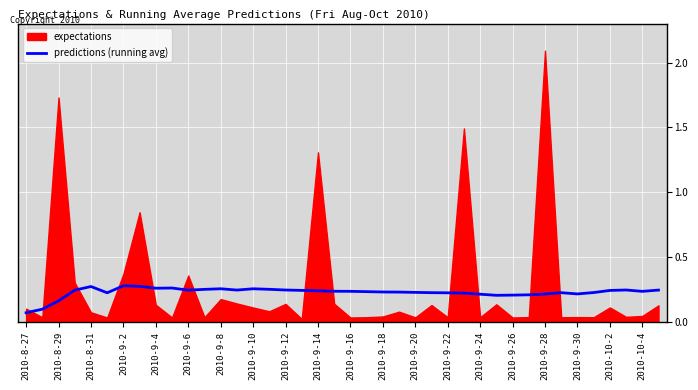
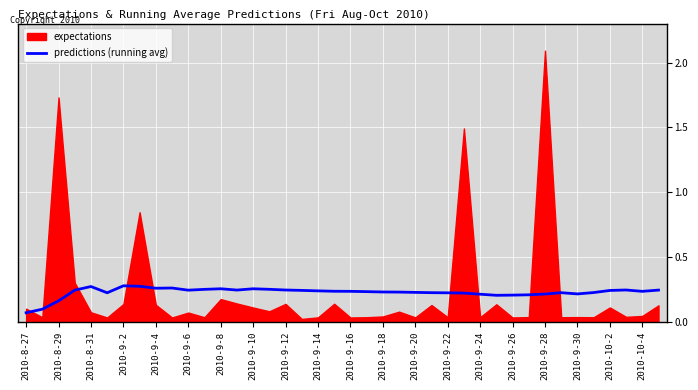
  {
    "predictions (running avg)": {
      "2010-8-27": 0.07,
      "2010-8-29": 0.16,
      "2010-8-31": 0.27,
      "2010-9-2": 0.28,
      "2010-9-4": 0.26,
      "2010-9-6": 0.24,
      "2010-9-8": 0.26,
      "2010-9-10": 0.26,
      "2010-9-12": 0.25,
      "2010-9-14": 0.24,
      "2010-9-16": 0.24,
      "2010-9-18": 0.23,
      "2010-9-20": 0.23,
      "2010-9-22": 0.22,
      "2010-9-24": 0.21,
      "2010-9-26": 0.21,
      "2010-9-28": 0.21,
      "2010-9-30": 0.22,
      "2010-10-2": 0.24,
      "2010-10-4": 0.24
    },
    "expectations": {
      "2010-8-27": 0.10,
      "2010-8-29": 1.73,
      "2010-8-31": 0.07,
-     "2010-9-2": 0.37,
+     "2010-9-2": 0.14,
      "2010-9-4": 0.13,
-     "2010-9-6": 0.36,
+     "2010-9-6": 0.07,
      "2010-9-8": 0.18,
      "2010-9-10": 0.11,
      "2010-9-12": 0.14,
-     "2010-9-14": 1.31,
+     "2010-9-14": 0.03,
      "2010-9-16": 0.03,
      "2010-9-18": 0.04,
      "2010-9-20": 0.03,
      "2010-9-22": 0.04,
      "2010-9-24": 0.04,
      "2010-9-26": 0.03,
      "2010-9-28": 2.09,
      "2010-9-30": 0.04,
      "2010-10-2": 0.11,
      "2010-10-4": 0.05
    }
  }
